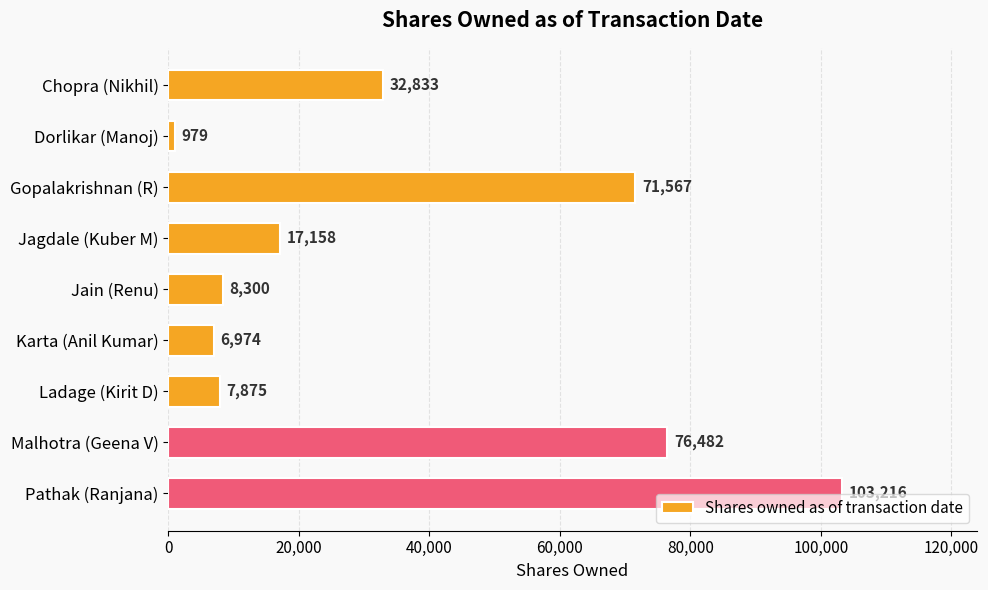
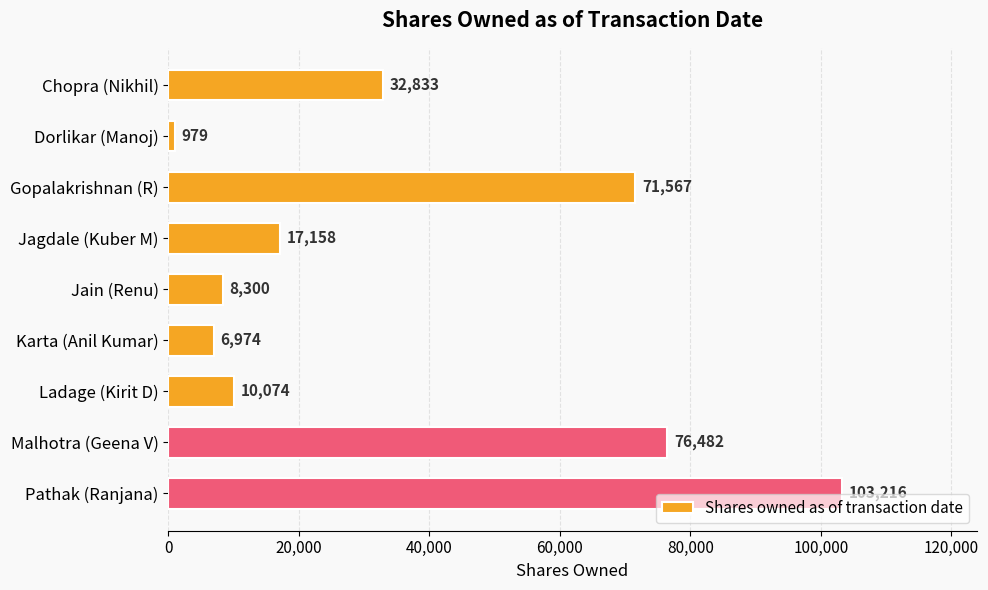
  {
    "Chopra (Nikhil)": "32,833",
    "Dorlikar (Manoj)": "979",
    "Gopalakrishnan (R)": "71,567",
    "Jagdale (Kuber M)": "17,158",
    "Jain (Renu)": "8,300",
    "Karta (Anil Kumar)": "6,974",
-   "Ladage (Kirit D)": "7,875",
+   "Ladage (Kirit D)": "10,074",
    "Malhotra (Geena V)": "76,482"
  }
